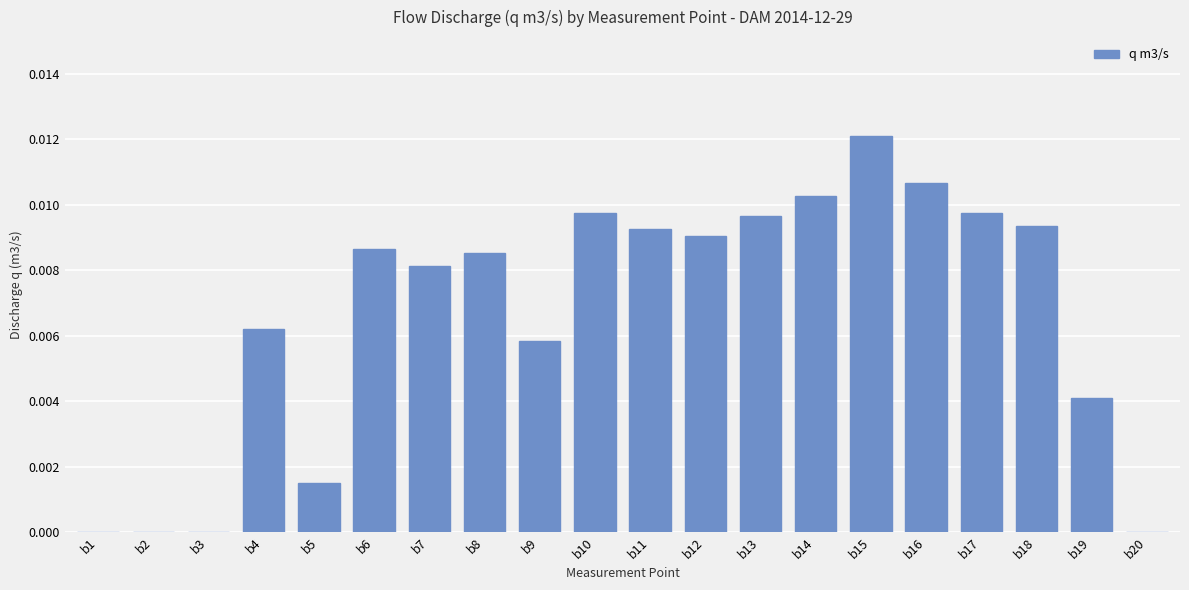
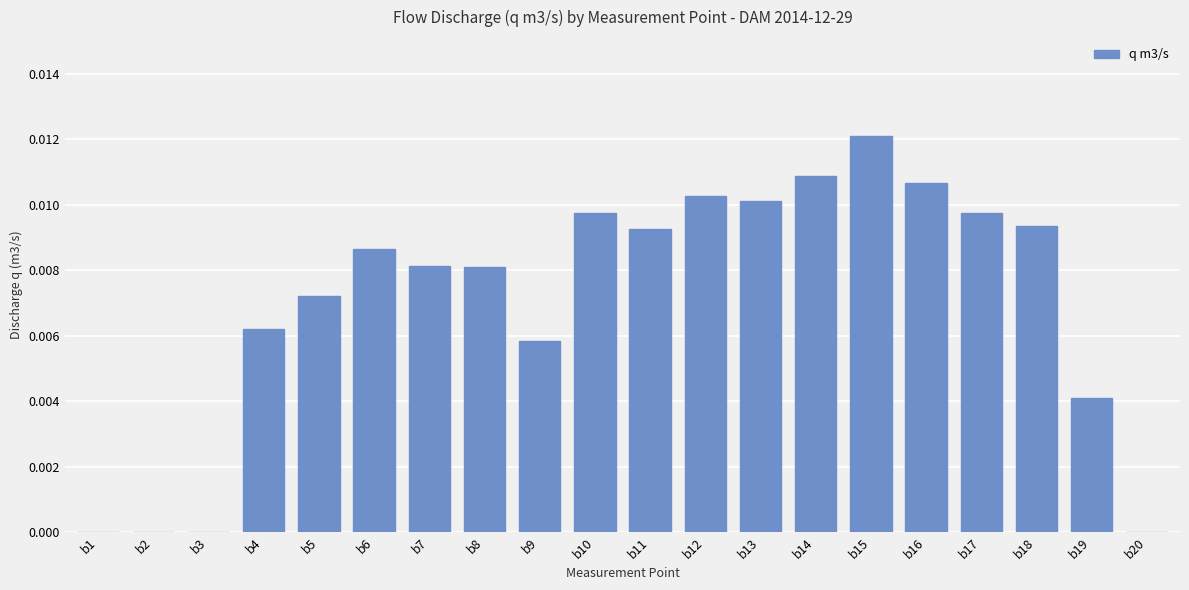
  {
    "b1": 0.0000,
    "b2": 0.0000,
    "b3": 0.0000,
    "b4": 0.0062,
-   "b5": 0.0015,
+   "b5": 0.0072,
    "b6": 0.0086,
    "b7": 0.0081,
-   "b8": 0.0085,
+   "b8": 0.0081,
    "b9": 0.0058,
    "b10": 0.0098,
    "b11": 0.0092,
-   "b12": 0.0090,
-   "b13": 0.0097,
-   "b14": 0.0103,
+   "b12": 0.0103,
+   "b13": 0.0101,
+   "b14": 0.0109,
    "b15": 0.0121,
    "b16": 0.0107,
    "b17": 0.0098,
    "b18": 0.0093,
    "b19": 0.0041,
    "b20": 0.0000
  }
